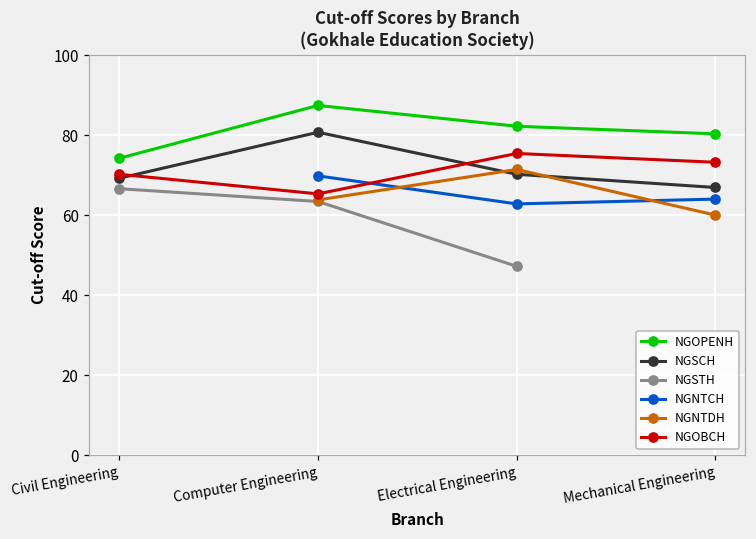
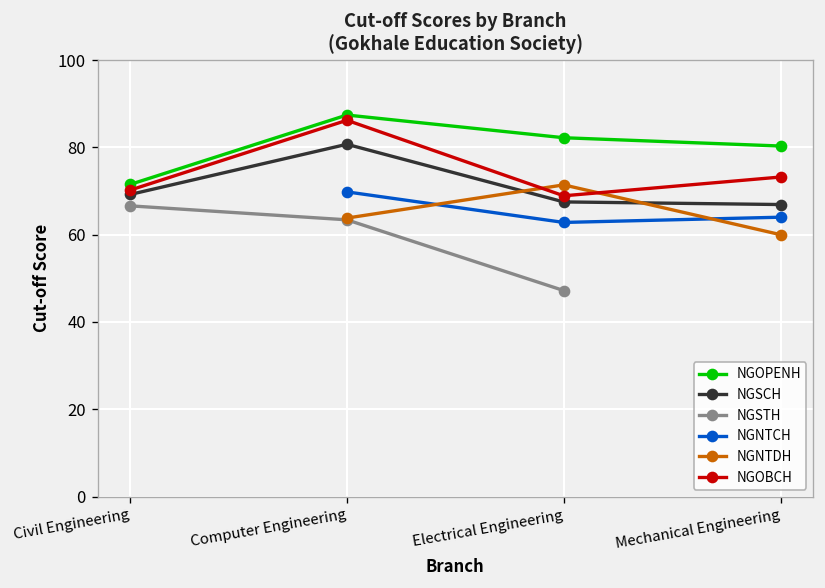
  {
    "NGOPENH": {
-     "Civil Engineering": 74,
+     "Civil Engineering": 72,
      "Computer Engineering": 87,
      "Electrical Engineering": 82,
      "Mechanical Engineering": 80
    },
    "NGSCH": {
      "Civil Engineering": 69,
      "Computer Engineering": 81,
-     "Electrical Engineering": 70,
+     "Electrical Engineering": 68,
      "Mechanical Engineering": 67
    },
    "NGSTH": {
      "Civil Engineering": 67,
      "Electrical Engineering": 47
    },
    "NGNTCH": {
      "Computer Engineering": 70,
      "Electrical Engineering": 63,
      "Mechanical Engineering": 64
    },
    "NGNTDH": {
      "Electrical Engineering": 71,
      "Mechanical Engineering": 60
    },
    "NGOBCH": {
      "Civil Engineering": 70,
-     "Computer Engineering": 65,
-     "Electrical Engineering": 75,
+     "Computer Engineering": 86,
+     "Electrical Engineering": 69,
      "Mechanical Engineering": 73
    }
  }
